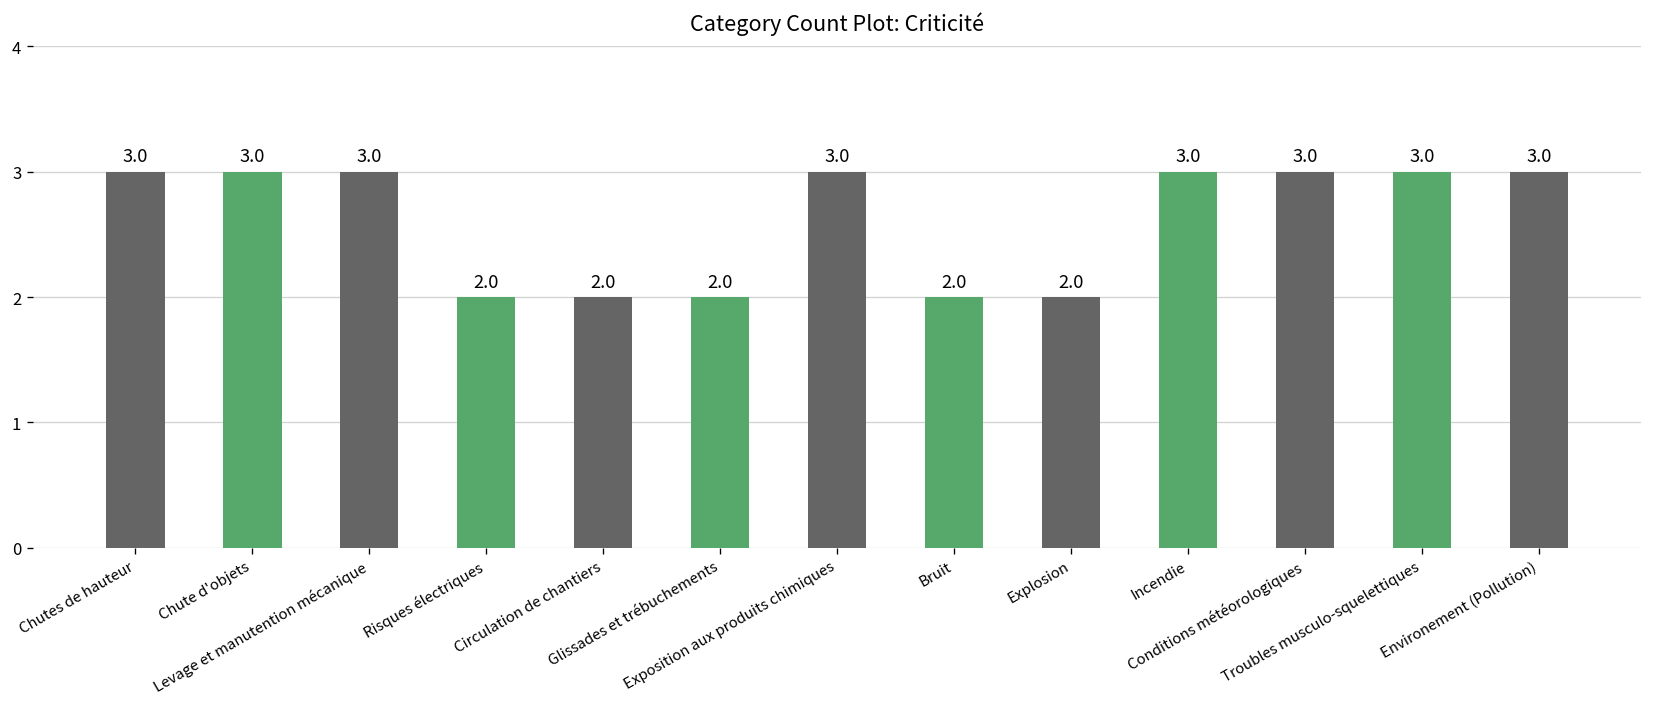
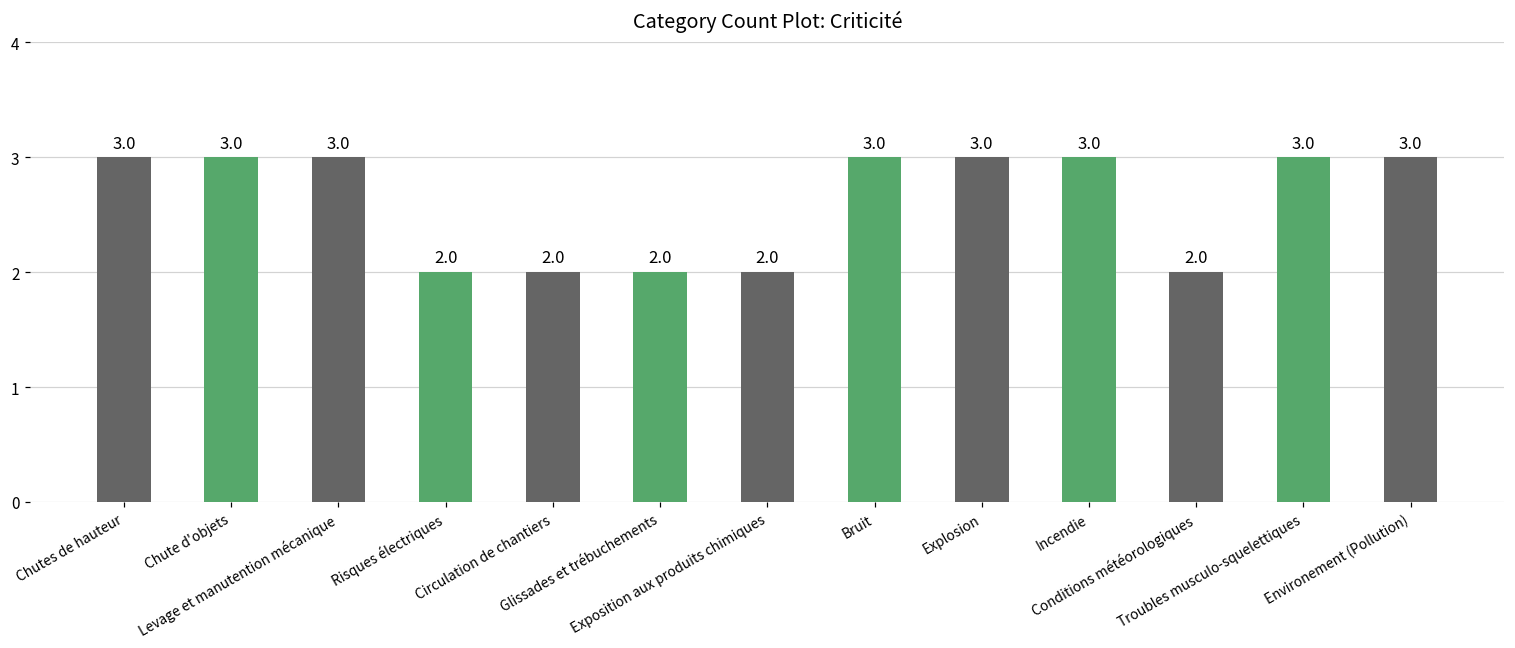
  {
    "Chutes de hauteur": 3.0,
    "Chute d'objets": 3.0,
    "Levage et manutention mécanique": 3.0,
    "Risques électriques": 2.0,
    "Circulation de chantiers": 2.0,
    "Glissades et trébuchements": 2.0,
-   "Exposition aux produits chimiques": 3.0,
-   "Bruit": 2.0,
-   "Explosion": 2.0,
+   "Exposition aux produits chimiques": 2.0,
+   "Bruit": 3.0,
+   "Explosion": 3.0,
    "Incendie": 3.0,
-   "Conditions météorologiques": 3.0,
+   "Conditions météorologiques": 2.0,
    "Troubles musculo-squelettiques": 3.0,
    "Environement (Pollution)": 3.0
  }
